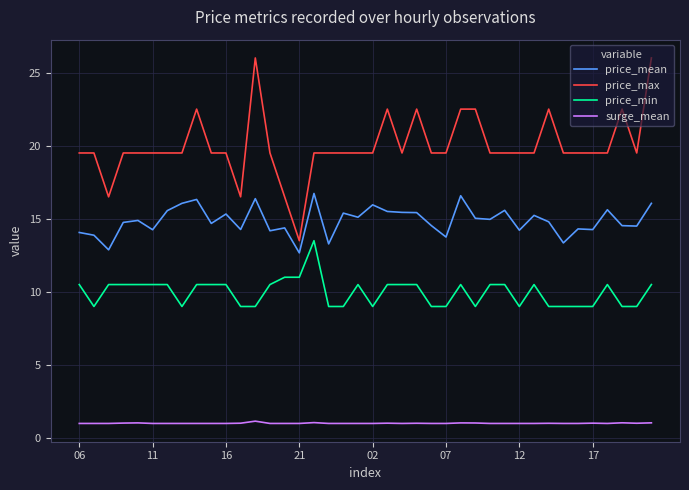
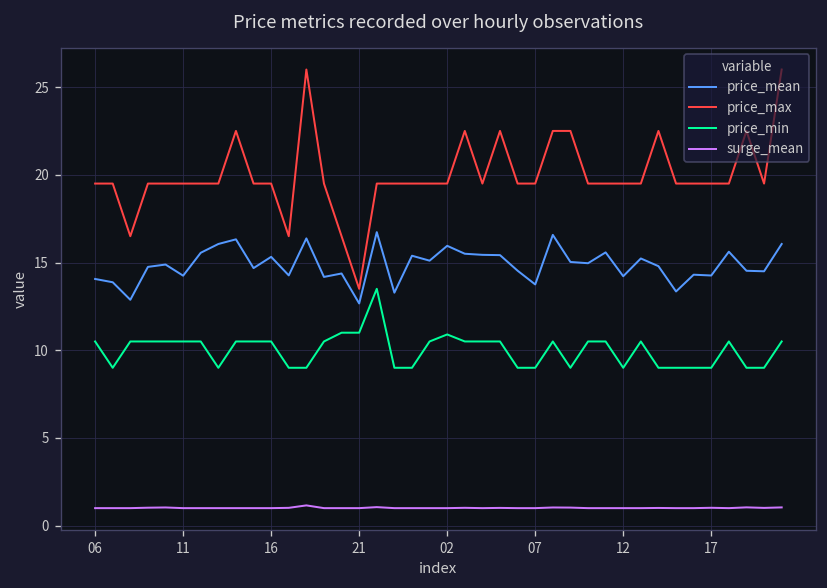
  {
    "price_mean": {
      "02": 16.0
    },
    "price_max": {
      "02": 19.5
    },
    "price_min": {
-     "02": 9.0
+     "02": 10.9
    },
    "surge_mean": {
      "02": 1.0
    }
  }
